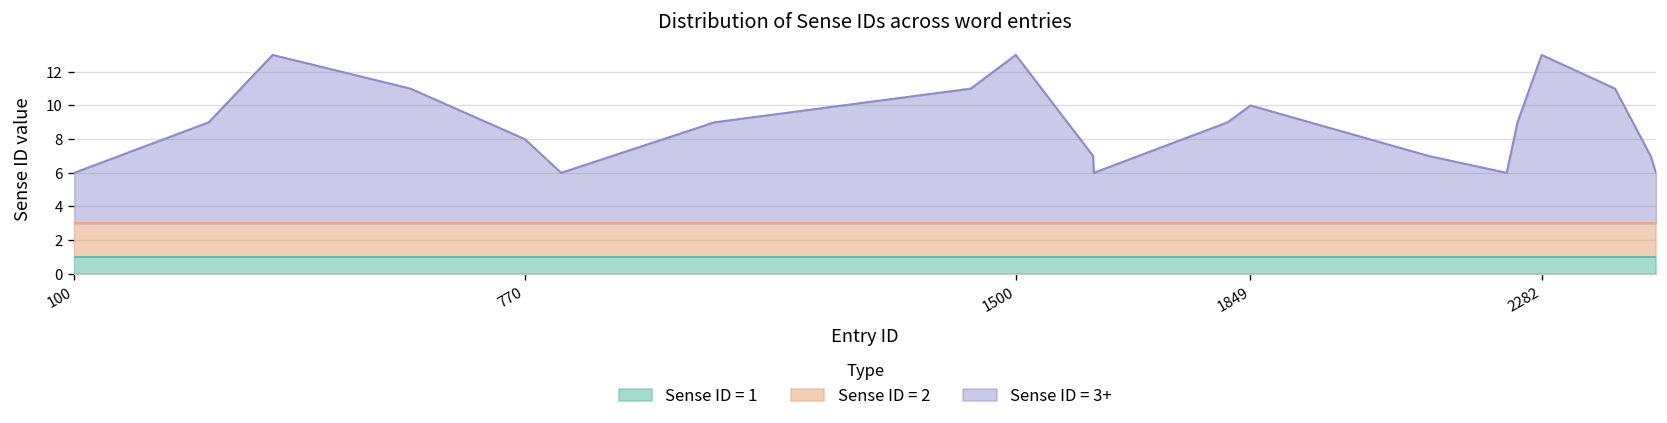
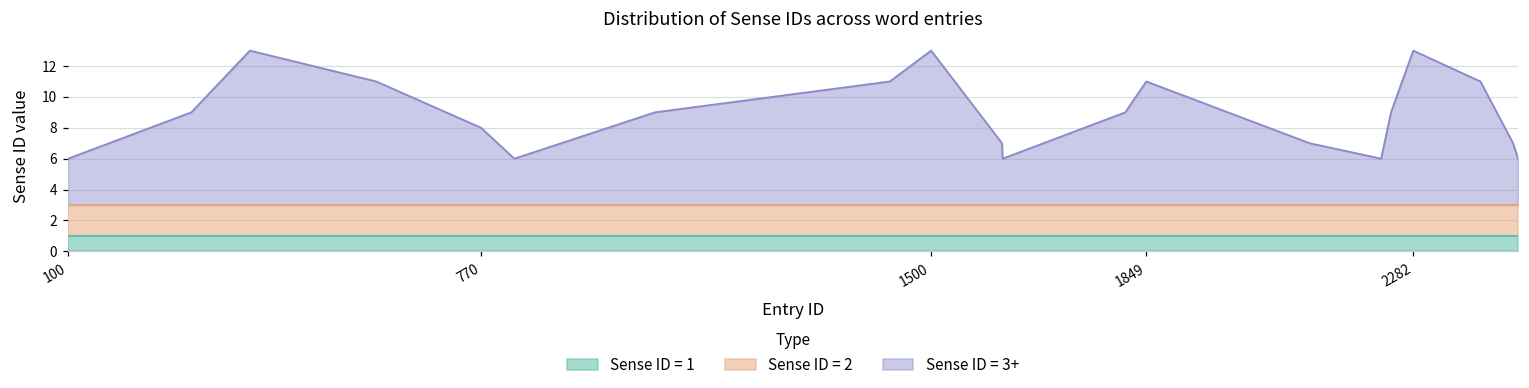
  {
    "Sense ID = 1": {
      "100": 1.0,
      "770": 1.0,
      "1500": 1.0,
      "1849": 1.0,
      "2282": 1.0
    },
    "Sense ID = 2": {
      "100": 3.0,
      "770": 3.0,
      "1500": 3.0,
      "1849": 3.0,
      "2282": 3.0
    },
    "Sense ID = 3+": {
      "100": 6.0,
      "770": 8.0,
      "1500": 13.0,
-     "1849": 10.0,
+     "1849": 11.0,
      "2282": 13.0
    }
  }
